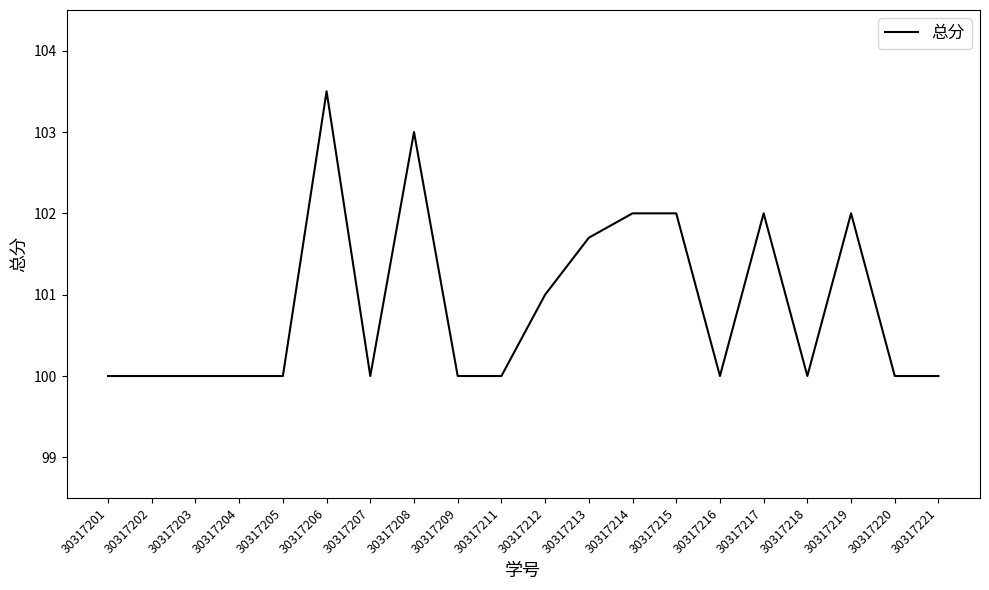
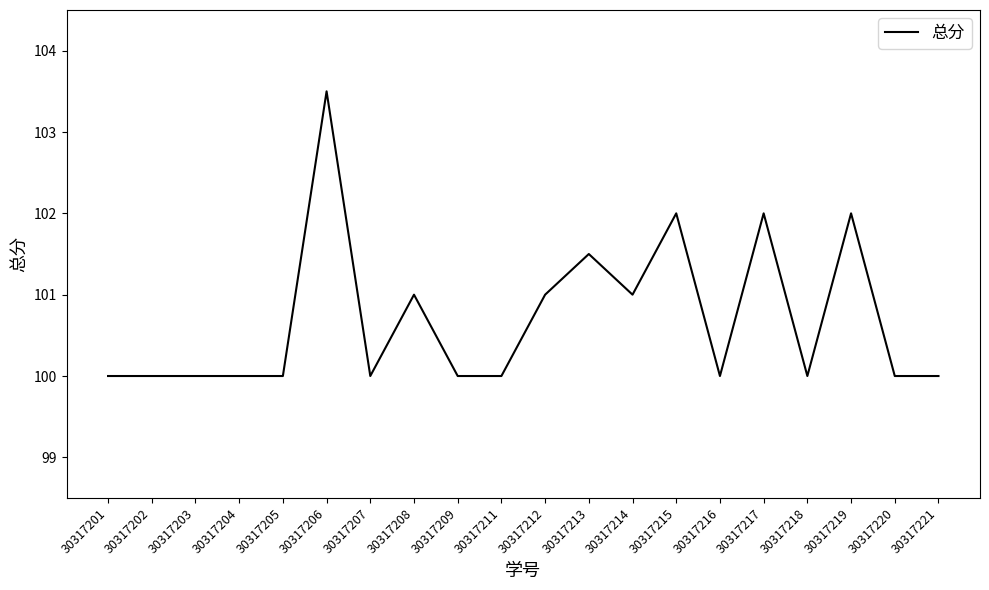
  {
    "30317201": 100.0,
    "30317202": 100.0,
    "30317203": 100.0,
    "30317204": 100.0,
    "30317205": 100.0,
    "30317206": 103.5,
    "30317207": 100.0,
-   "30317208": 103,
+   "30317208": 101,
    "30317209": 100.0,
    "30317211": 100.0,
    "30317212": 101.0,
-   "30317213": 101.7,
-   "30317214": 102,
+   "30317213": 101.5,
+   "30317214": 101,
    "30317215": 102.0,
    "30317216": 100.0,
    "30317217": 102.0,
    "30317218": 100.0,
    "30317219": 102.0,
    "30317220": 100.0,
    "30317221": 100.0
  }
